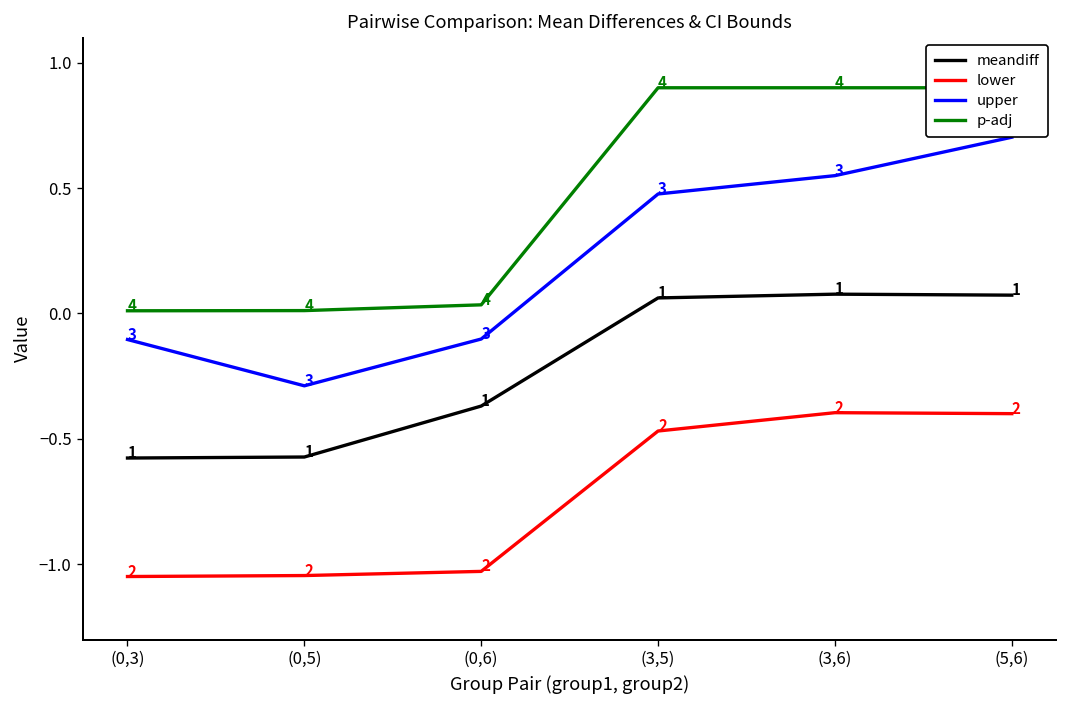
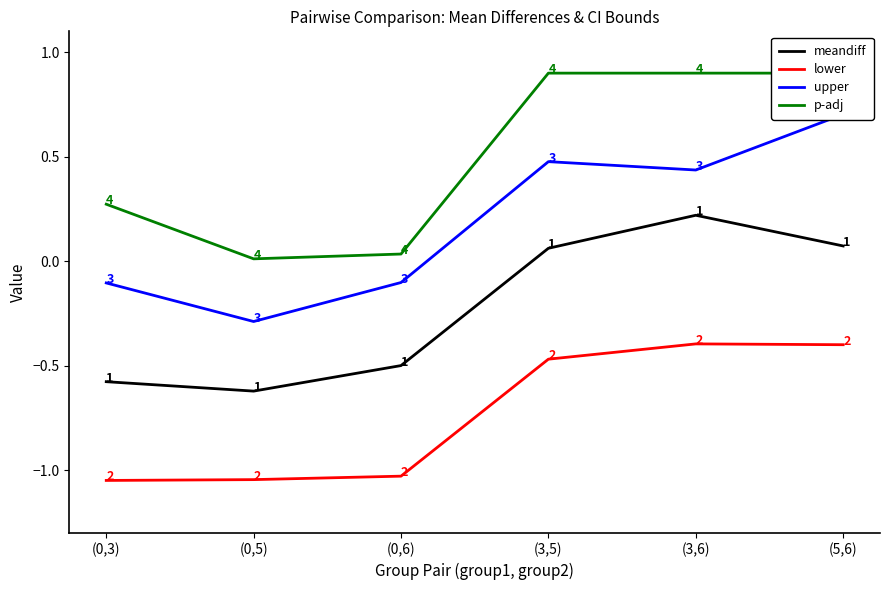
  {
    "meandiff": {
-     "(0,5)": -0.57,
-     "(0,6)": -0.37,
-     "(3,6)": 0.08
+     "(0,5)": -0.62,
+     "(0,6)": -0.50,
+     "(3,6)": 0.22
    },
    "upper": {
-     "(3,6)": 0.55
+     "(3,6)": 0.44
    },
    "p-adj": {
-     "(0,3)": 0.01
+     "(0,3)": 0.27
    }
  }
